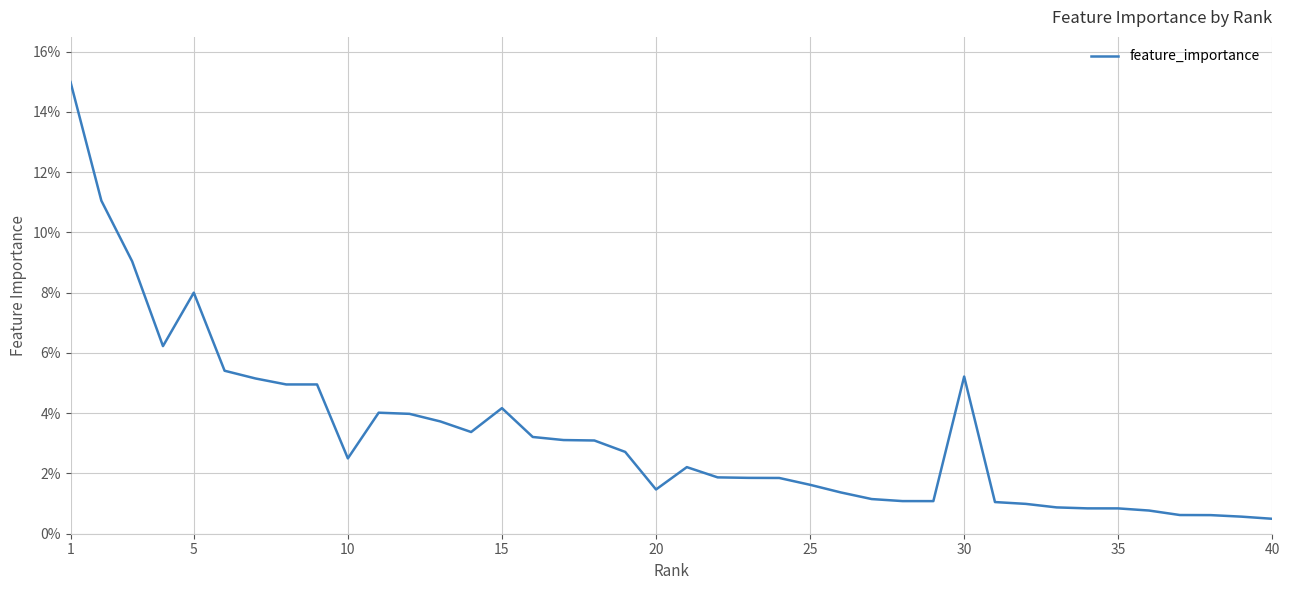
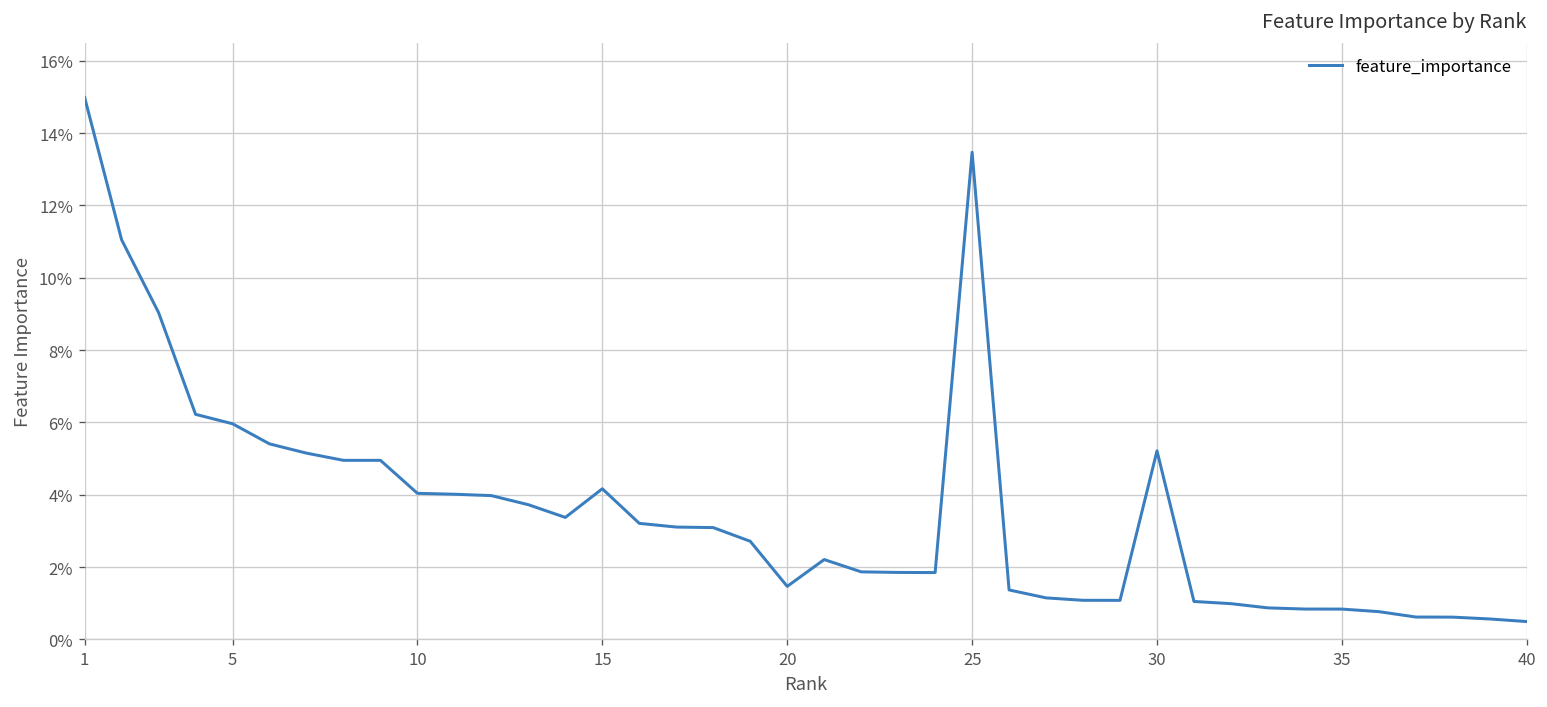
  {
    "1": "15.0%",
-   "5": "8.0%",
-   "10": "2.5%",
+   "5": "6.0%",
+   "10": "4.0%",
    "15": "4.2%",
    "20": "1.5%",
-   "25": "1.6%",
+   "25": "13.5%",
    "30": "5.2%",
    "35": "0.8%",
    "40": "0.5%"
  }
